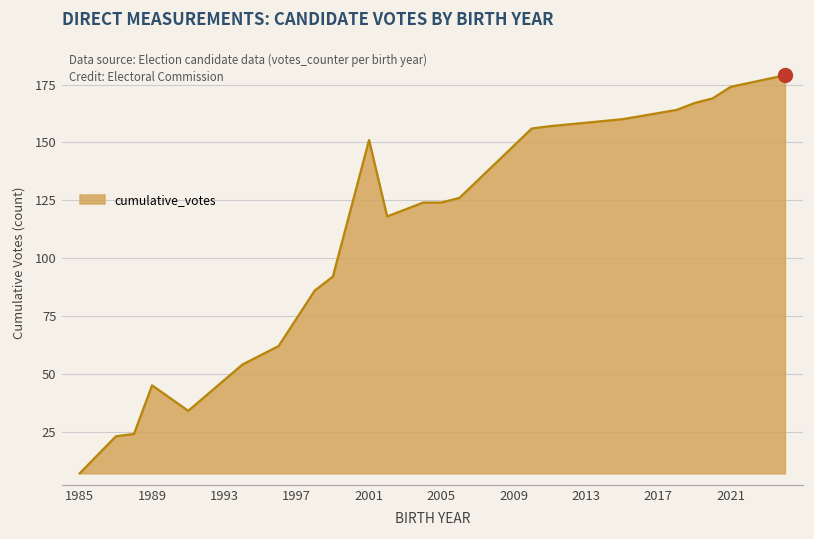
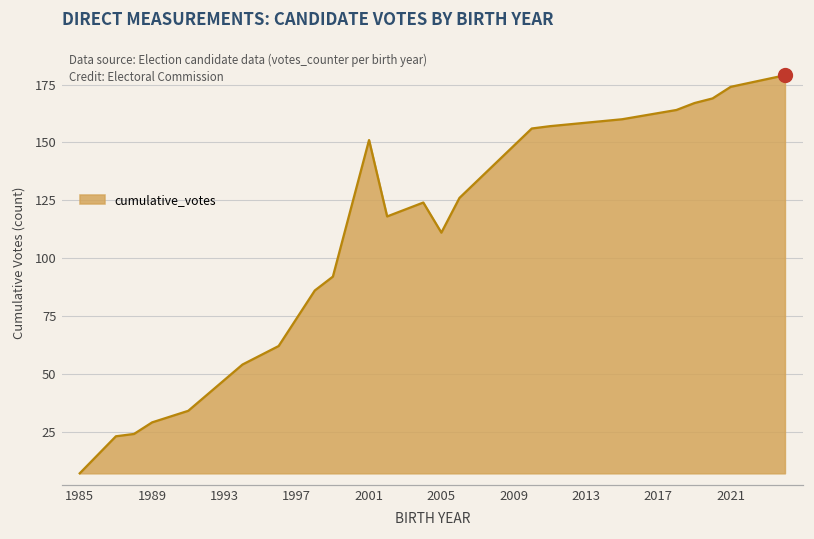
  {
    "cumulative_votes": {
      "1985": 7,
-     "1989": 45,
+     "1989": 29,
      "2001": 151,
-     "2005": 124,
+     "2005": 111,
      "2021": 174
    }
  }
